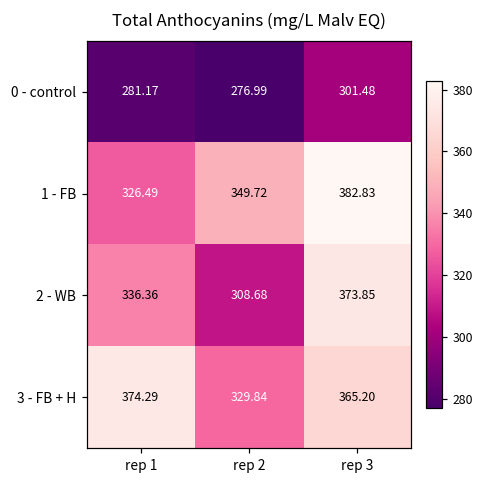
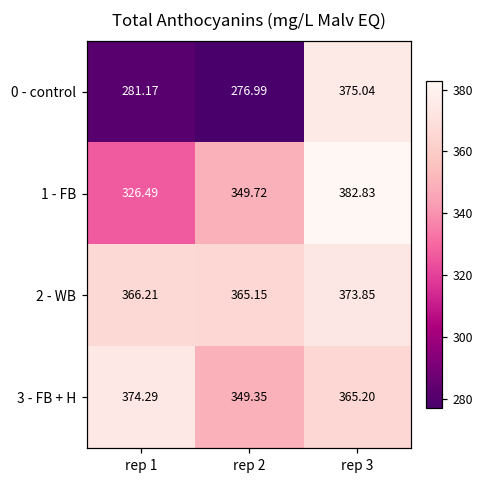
  {
    "0 - control": {
      "rep 1": 281.17,
      "rep 2": 276.99,
-     "rep 3": 301.48
+     "rep 3": 375.04
    },
    "1 - FB": {
      "rep 1": 326.49,
      "rep 2": 349.72,
      "rep 3": 382.83
    },
    "2 - WB": {
-     "rep 1": 336.36,
-     "rep 2": 308.68,
+     "rep 1": 366.21,
+     "rep 2": 365.15,
      "rep 3": 373.85
    },
    "3 - FB + H": {
      "rep 1": 374.29,
-     "rep 2": 329.84,
+     "rep 2": 349.35,
      "rep 3": 365.20
    }
  }
